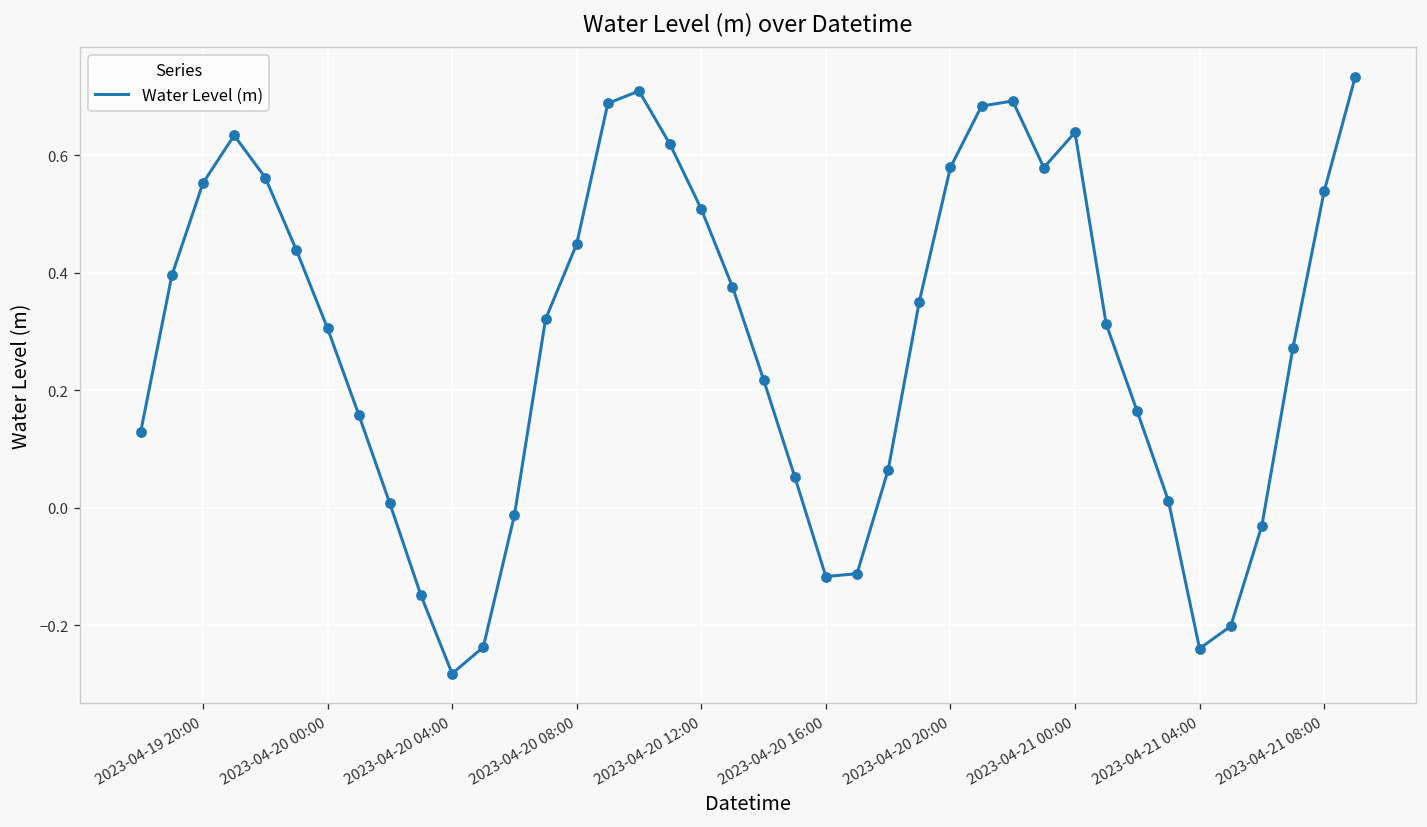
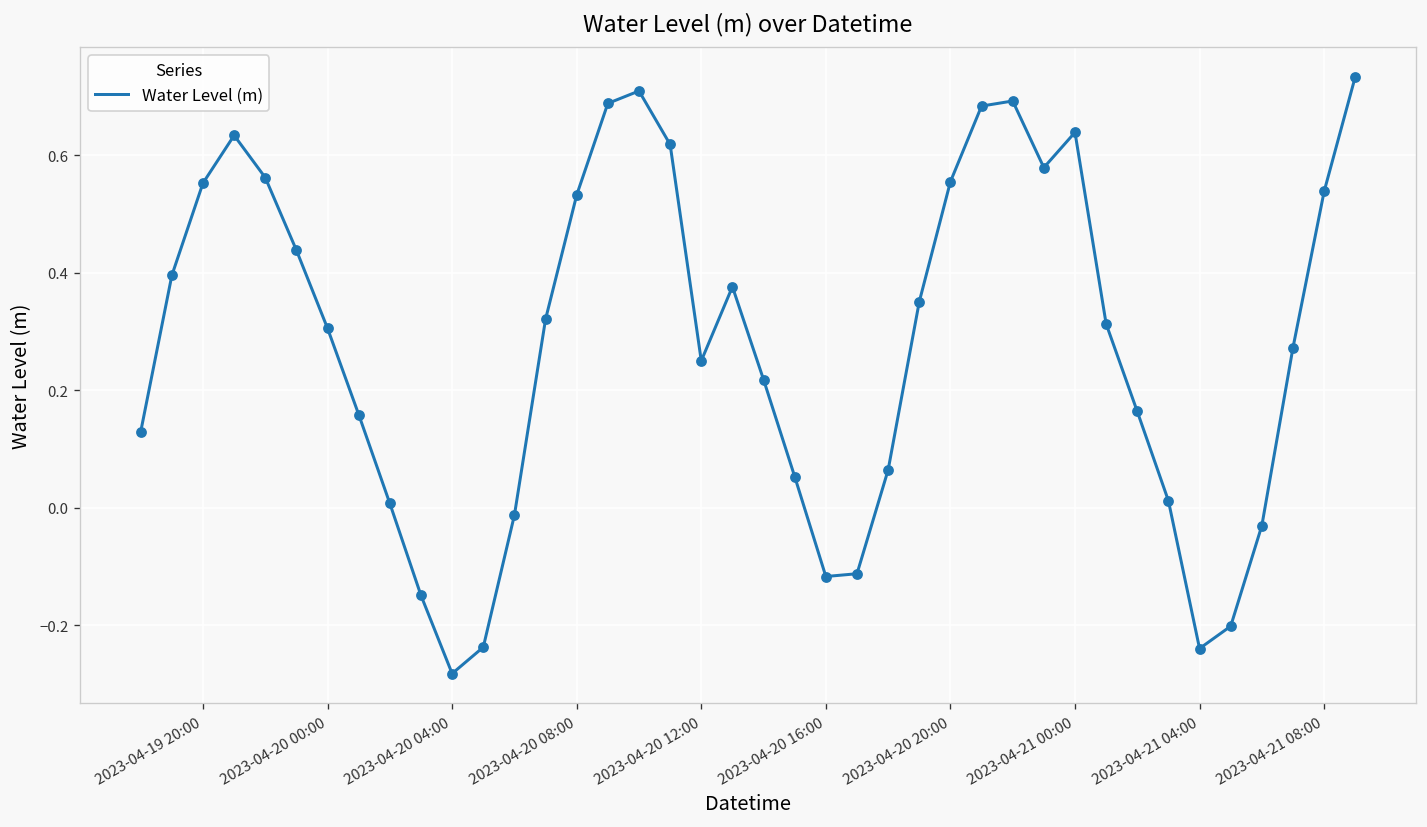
  {
    "2023-04-19 20:00": 0.55,
    "2023-04-20 00:00": 0.31,
    "2023-04-20 04:00": -0.28,
-   "2023-04-20 08:00": 0.45,
-   "2023-04-20 12:00": 0.51,
+   "2023-04-20 08:00": 0.53,
+   "2023-04-20 12:00": 0.25,
    "2023-04-20 16:00": -0.12,
-   "2023-04-20 20:00": 0.58,
+   "2023-04-20 20:00": 0.56,
    "2023-04-21 00:00": 0.64,
    "2023-04-21 04:00": -0.24,
    "2023-04-21 08:00": 0.54
  }
